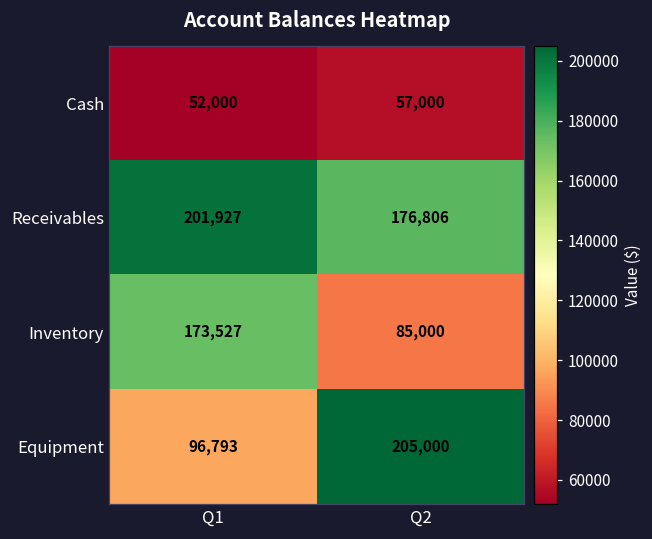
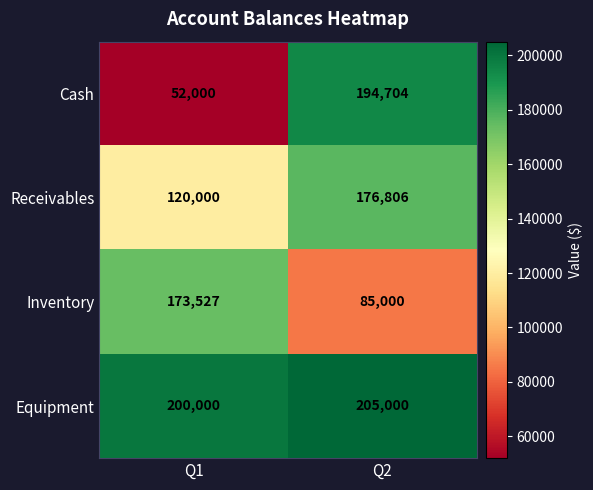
  {
    "Cash": {
      "Q1": "52,000",
-     "Q2": "57,000"
+     "Q2": "194,704"
    },
    "Receivables": {
-     "Q1": "201,927",
+     "Q1": "120,000",
      "Q2": "176,806"
    },
    "Inventory": {
      "Q1": "173,527",
      "Q2": "85,000"
    },
    "Equipment": {
-     "Q1": "96,793",
+     "Q1": "200,000",
      "Q2": "205,000"
    }
  }
